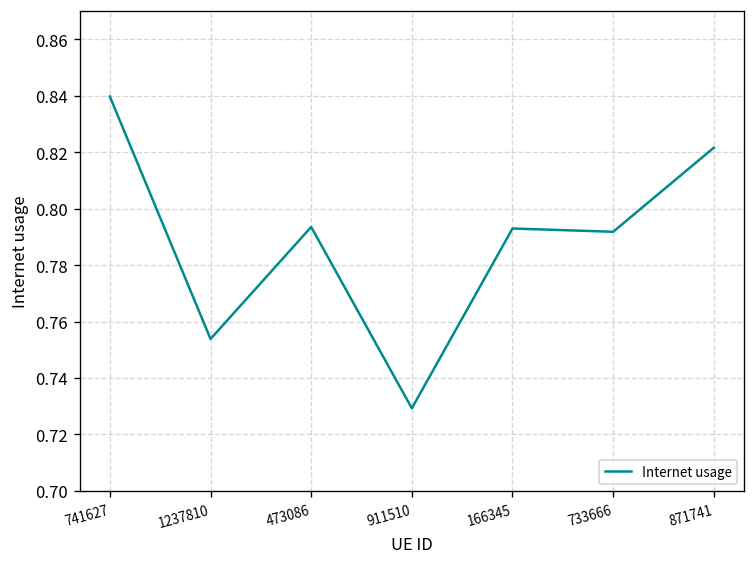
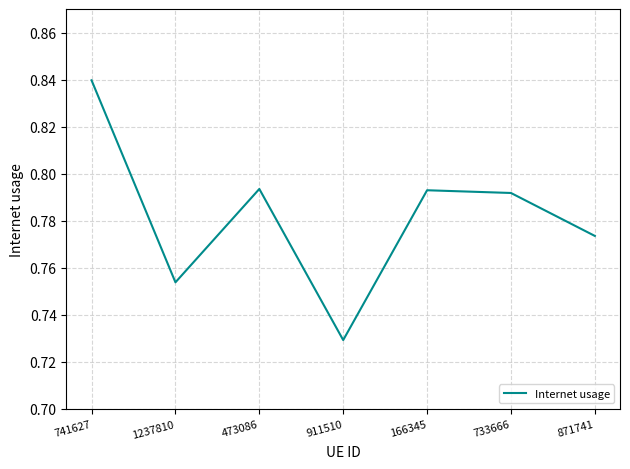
  {
    "741627": 0.840,
    "1237810": 0.754,
    "473086": 0.794,
    "911510": 0.729,
    "166345": 0.793,
    "733666": 0.792,
-   "871741": 0.822
+   "871741": 0.774
  }
